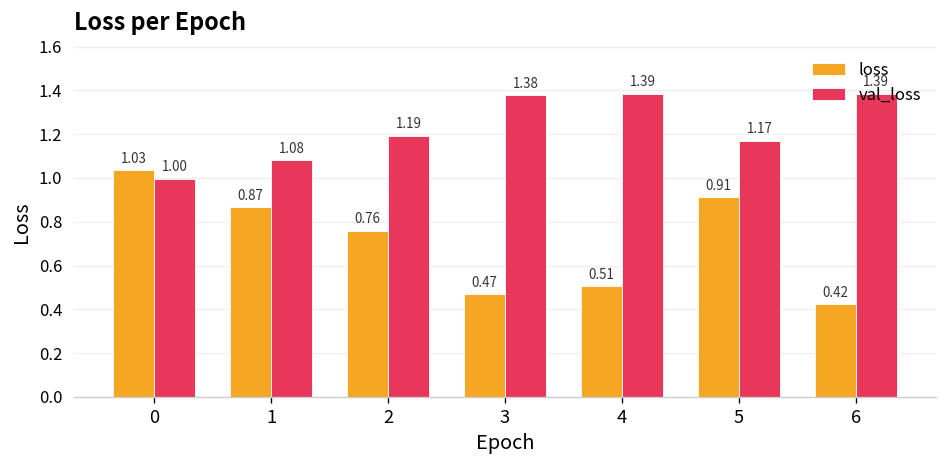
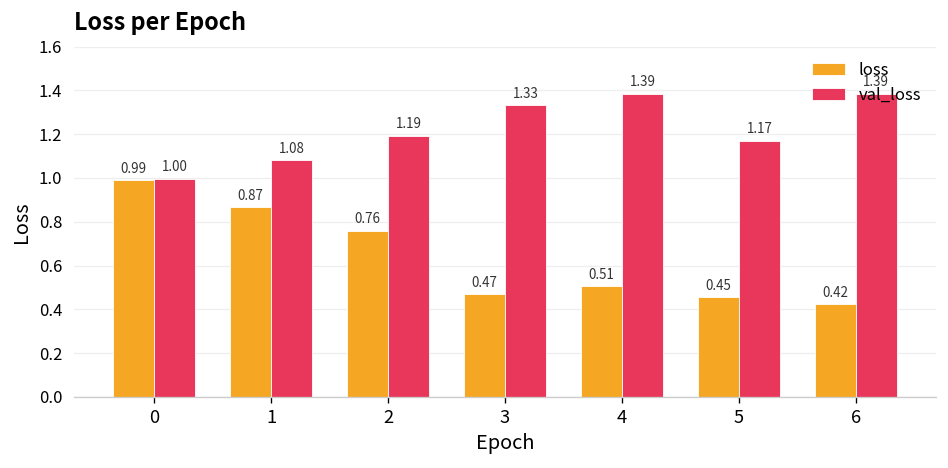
  {
    "loss": {
-     "0": 1.03,
+     "0": 0.99,
      "1": 0.87,
      "2": 0.76,
      "3": 0.47,
      "4": 0.51,
-     "5": 0.91,
+     "5": 0.45,
      "6": 0.42
    },
    "val_loss": {
      "0": 1.00,
      "1": 1.08,
      "2": 1.19,
-     "3": 1.38,
+     "3": 1.33,
      "4": 1.39,
      "5": 1.17,
      "6": 1.39
    }
  }
